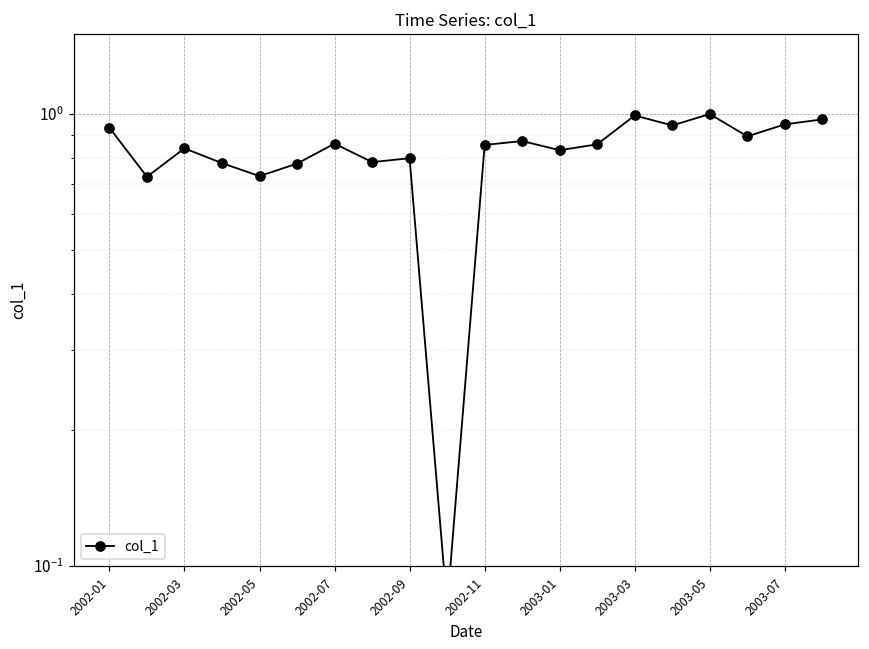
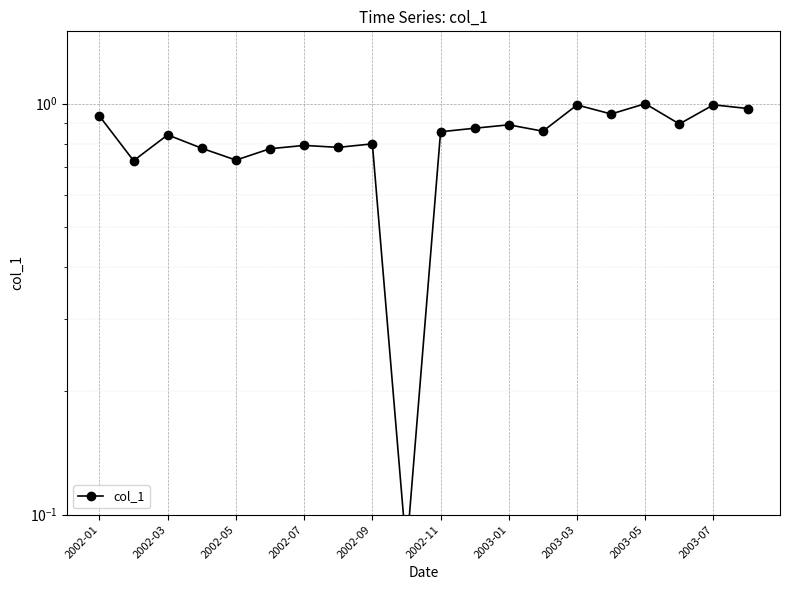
  {
    "2002-01": 0.93,
    "2002-03": 0.84,
    "2002-05": 0.73,
-   "2002-07": 0.86,
+   "2002-07": 0.79,
    "2002-09": 0.80,
    "2002-11": 0.85,
-   "2003-01": 0.83,
+   "2003-01": 0.89,
    "2003-03": 0.99,
    "2003-05": 1.00,
-   "2003-07": 0.95
+   "2003-07": 0.99
  }
